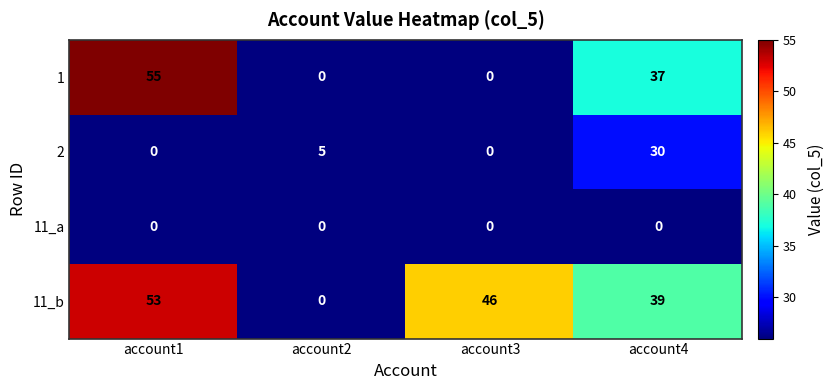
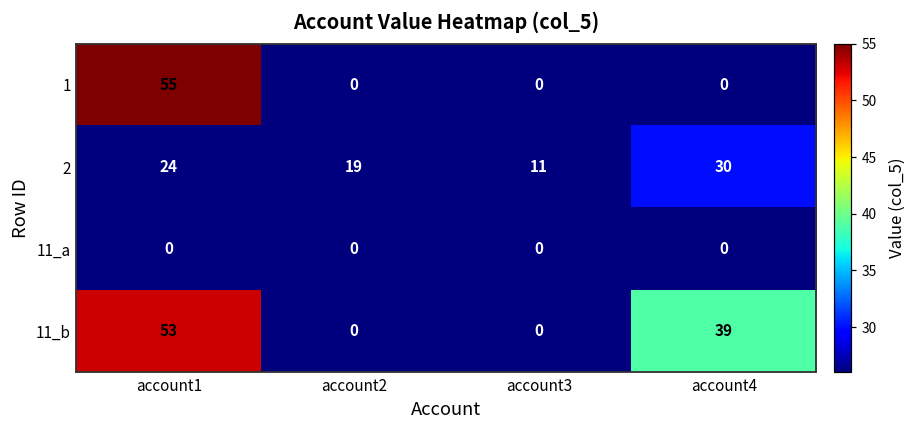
  {
    "1": {
      "account1": 55,
      "account2": 0,
      "account3": 0,
-     "account4": 37
+     "account4": 0
    },
    "2": {
-     "account1": 0,
-     "account2": 5,
-     "account3": 0,
+     "account1": 24,
+     "account2": 19,
+     "account3": 11,
      "account4": 30
    },
    "11_a": {
      "account1": 0,
      "account2": 0,
      "account3": 0,
      "account4": 0
    },
    "11_b": {
      "account1": 53,
      "account2": 0,
-     "account3": 46,
+     "account3": 0,
      "account4": 39
    }
  }
